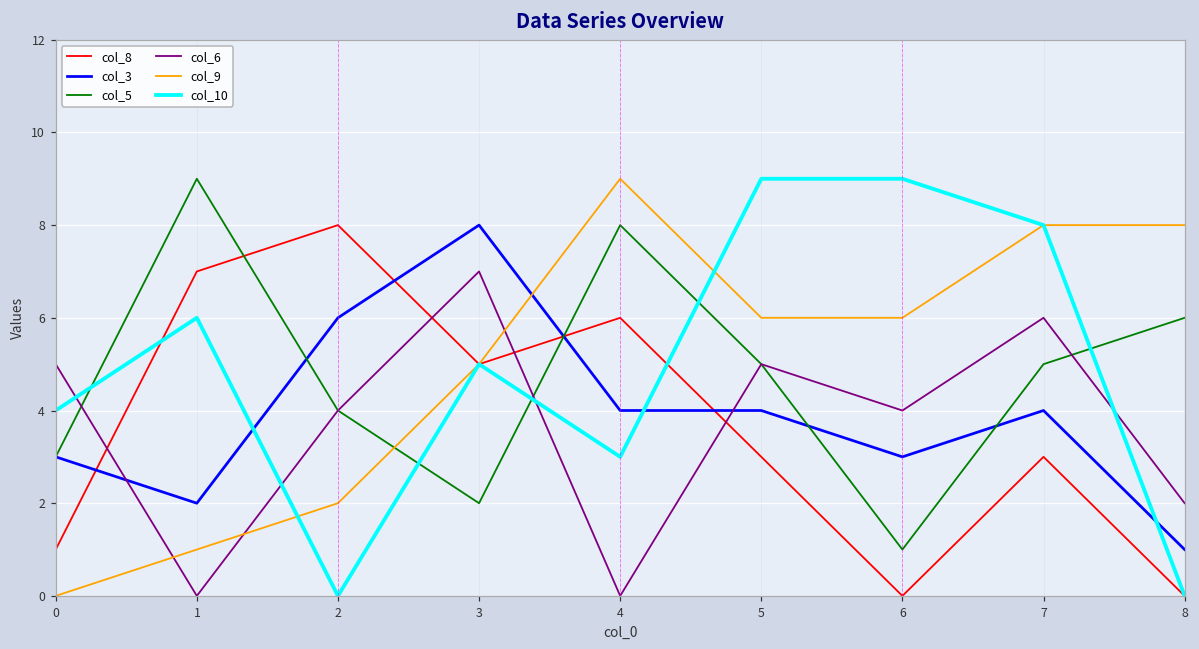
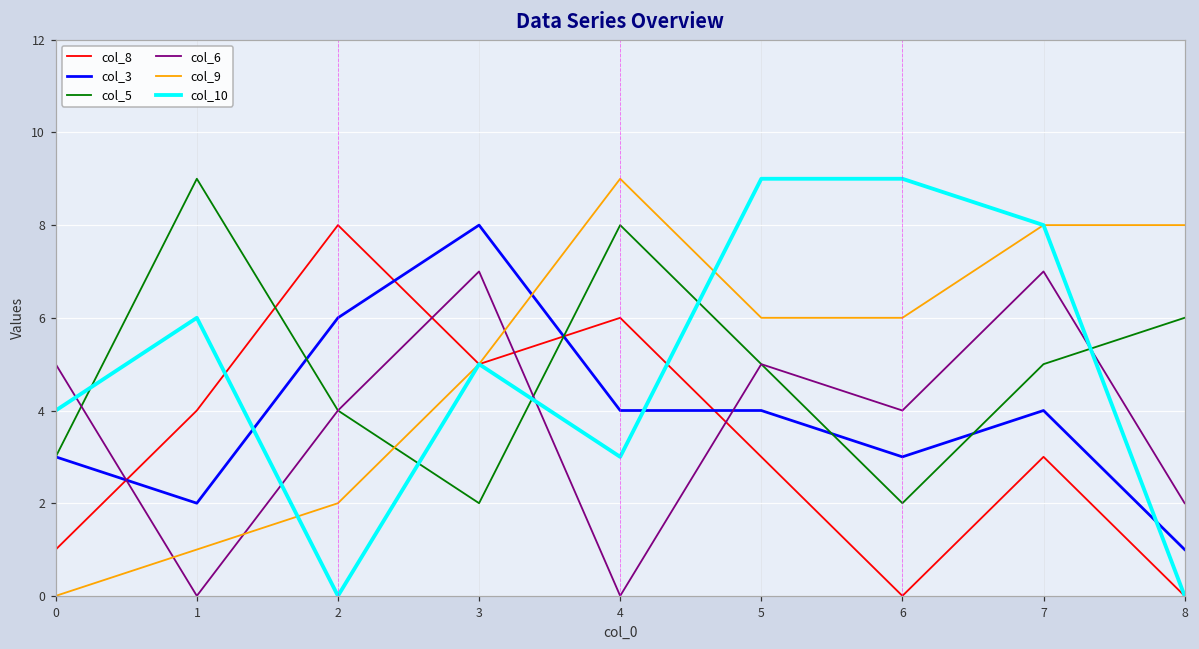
  {
    "col_8": {
      "0": 1,
-     "1": 7,
+     "1": 4,
      "2": 8,
      "4": 6,
      "5": 3,
      "6": 0,
      "7": 3
    },
    "col_3": {
      "1": 2,
      "2": 6,
      "3": 8,
      "4": 4,
      "5": 4,
      "6": 3,
      "7": 4,
      "8": 1
    },
    "col_5": {
      "1": 9,
      "3": 2,
      "4": 8,
-     "6": 1,
+     "6": 2,
      "7": 5,
      "8": 6
    },
    "col_6": {
      "0": 5,
      "1": 0,
      "3": 7,
      "4": 0,
      "6": 4,
-     "7": 6,
+     "7": 7,
      "8": 2
    },
    "col_9": {
      "0": 0,
      "1": 1,
      "2": 2,
      "4": 9,
      "5": 6,
      "6": 6,
      "8": 8
    },
    "col_10": {
      "0": 4,
      "1": 6,
      "2": 0,
      "4": 3,
      "5": 9,
      "6": 9
    }
  }
